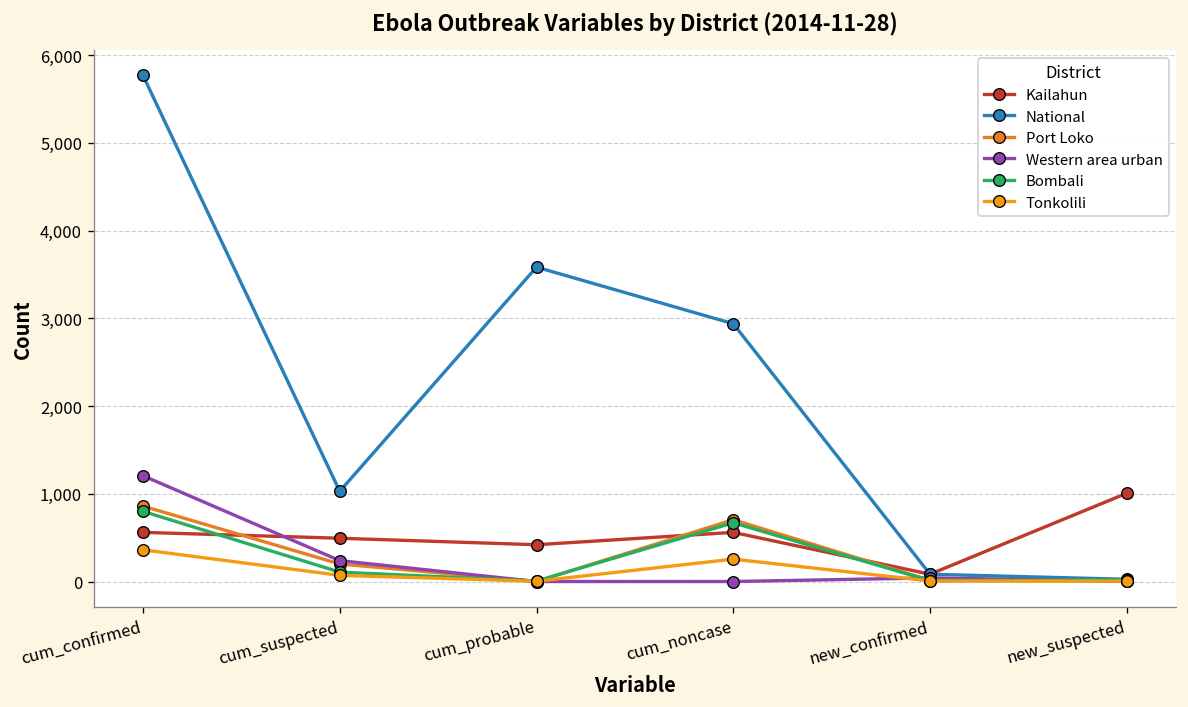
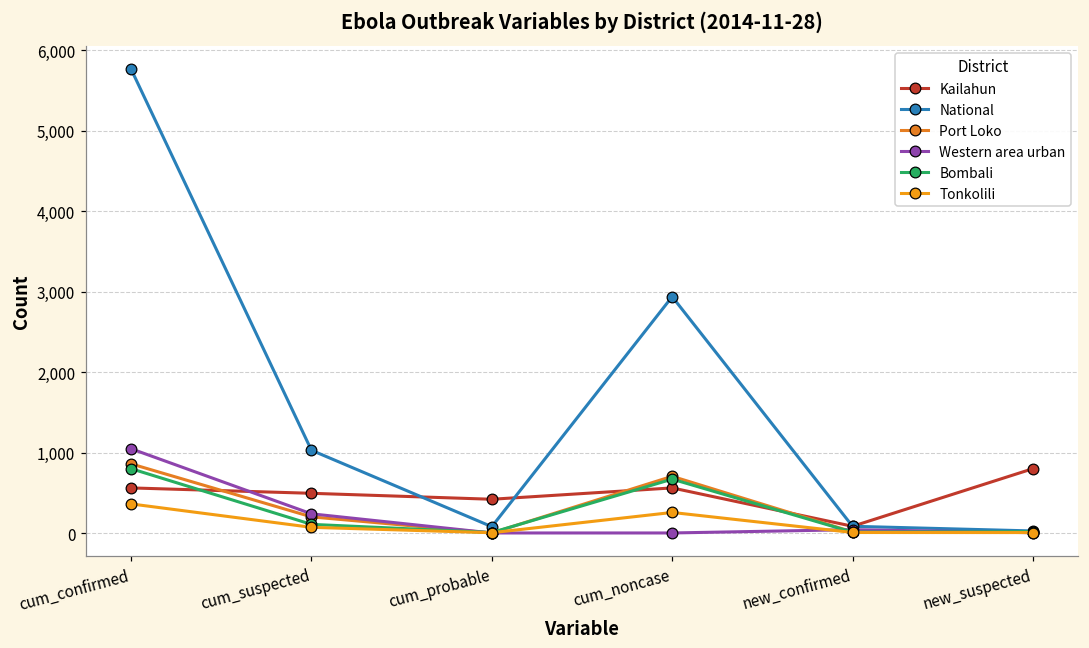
  {
    "Kailahun": {
      "cum_confirmed": "600",
      "cum_suspected": "500",
      "cum_probable": "400",
      "cum_noncase": "600",
-     "new_suspected": "1,000"
+     "new_suspected": "800"
    },
    "National": {
      "cum_confirmed": "5,800",
      "cum_suspected": "1,000",
-     "cum_probable": "3,600",
+     "cum_probable": "100",
      "cum_noncase": "2,900"
    },
    "Western area urban": {
-     "cum_confirmed": "1,200",
+     "cum_confirmed": "1,000",
      "cum_suspected": "200",
      "cum_noncase": "0"
    },
    "Bombali": {
      "cum_confirmed": "800",
      "cum_suspected": "100",
      "cum_noncase": "700"
    }
  }
